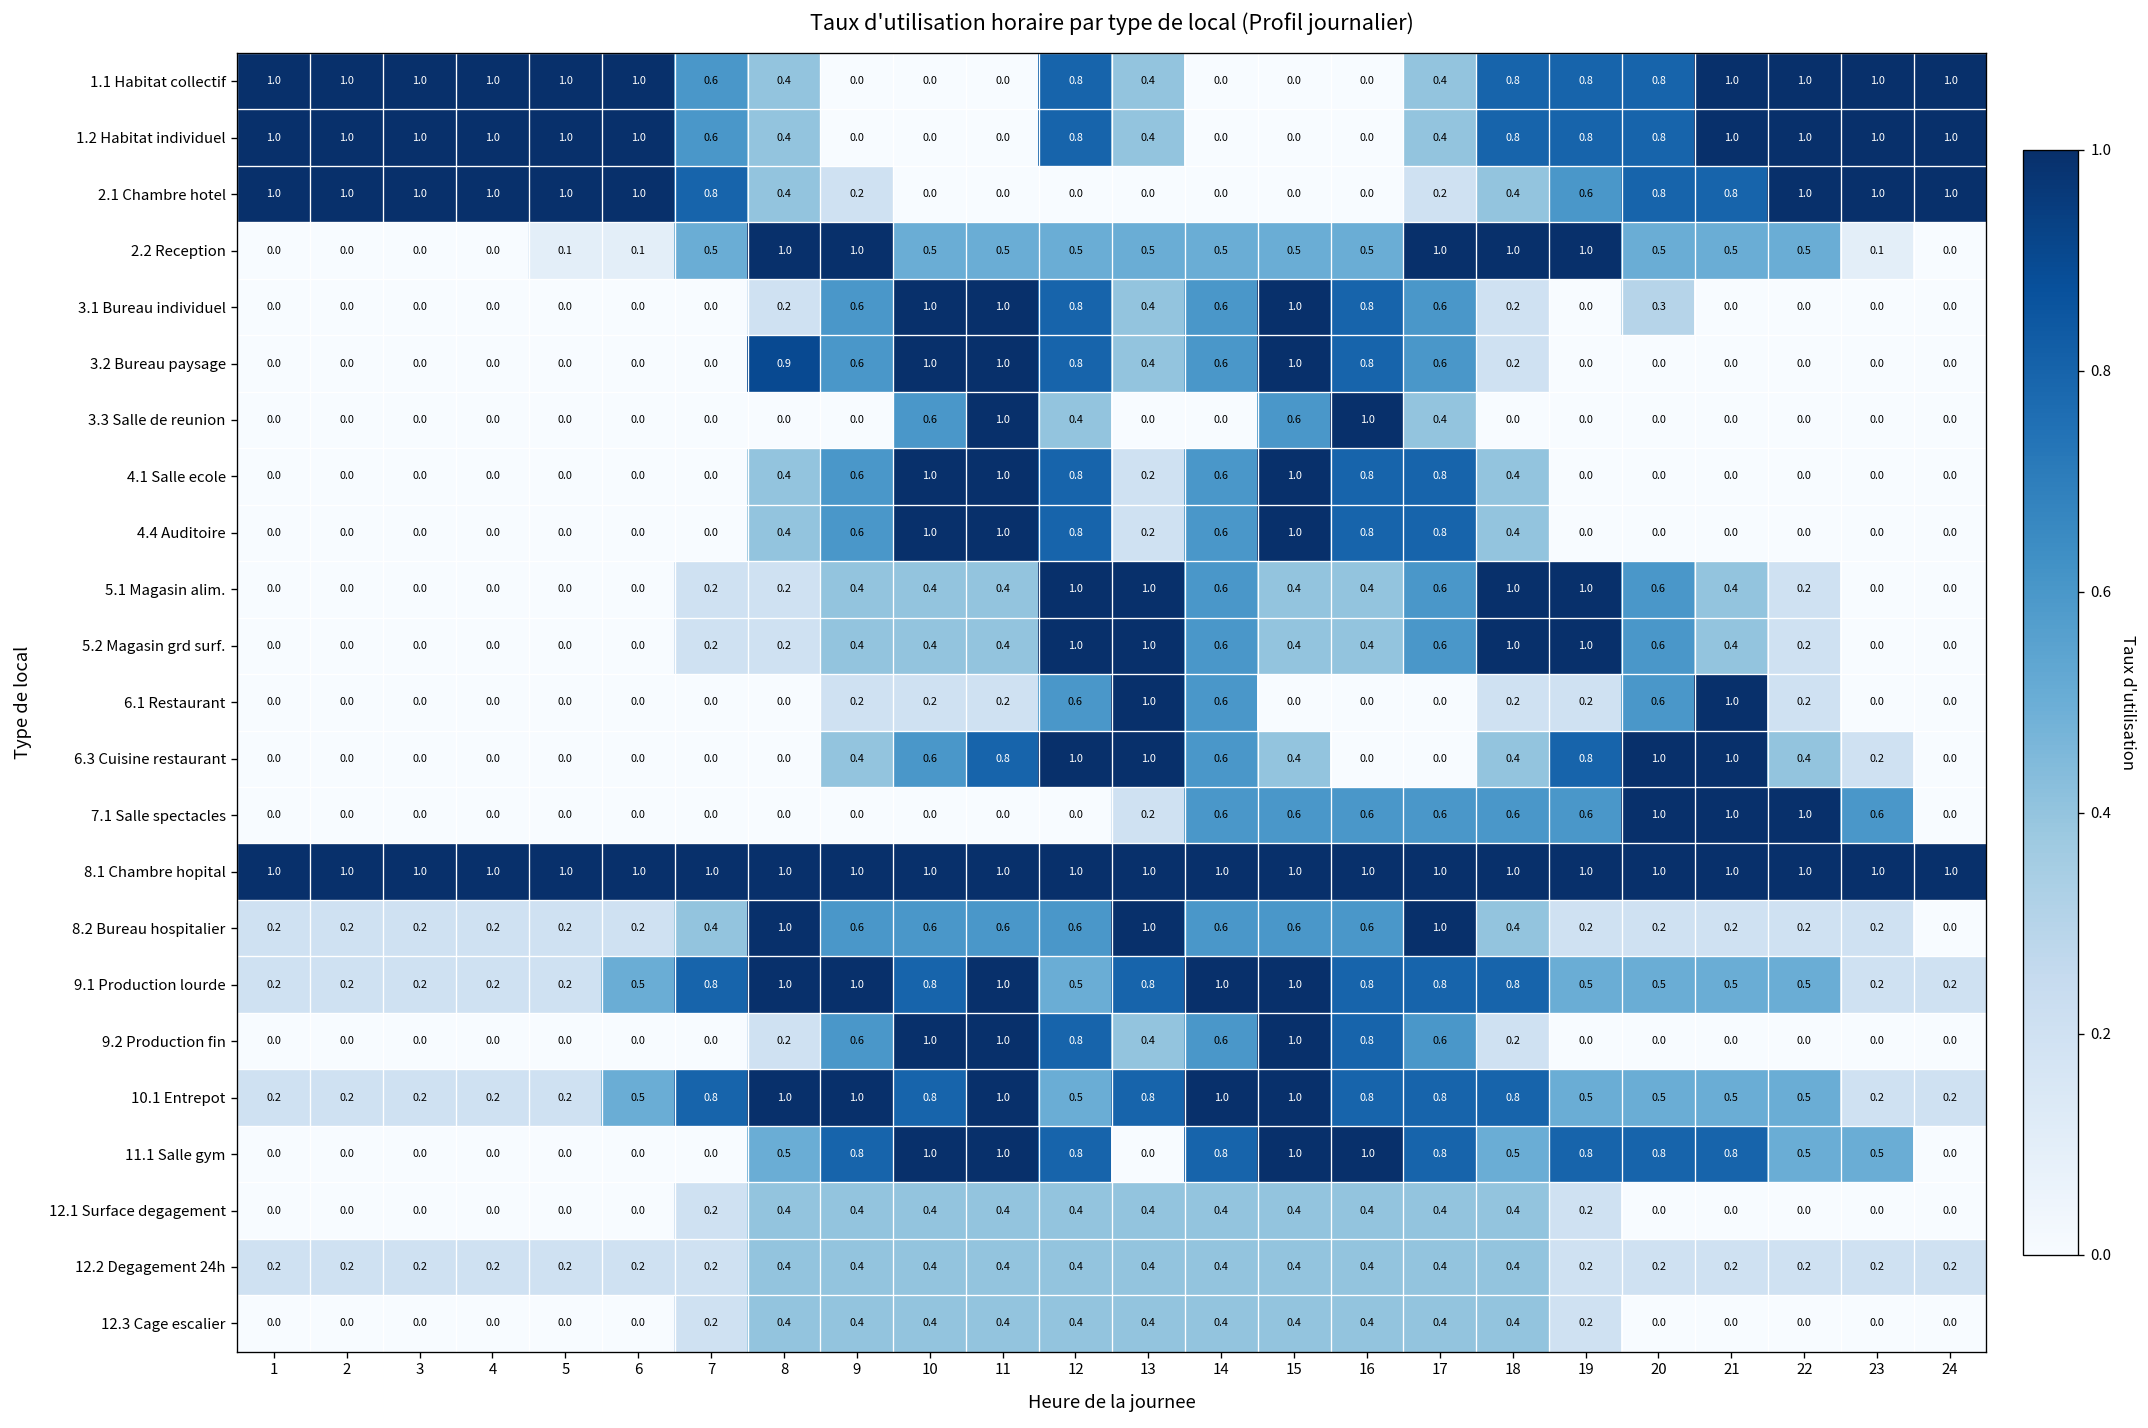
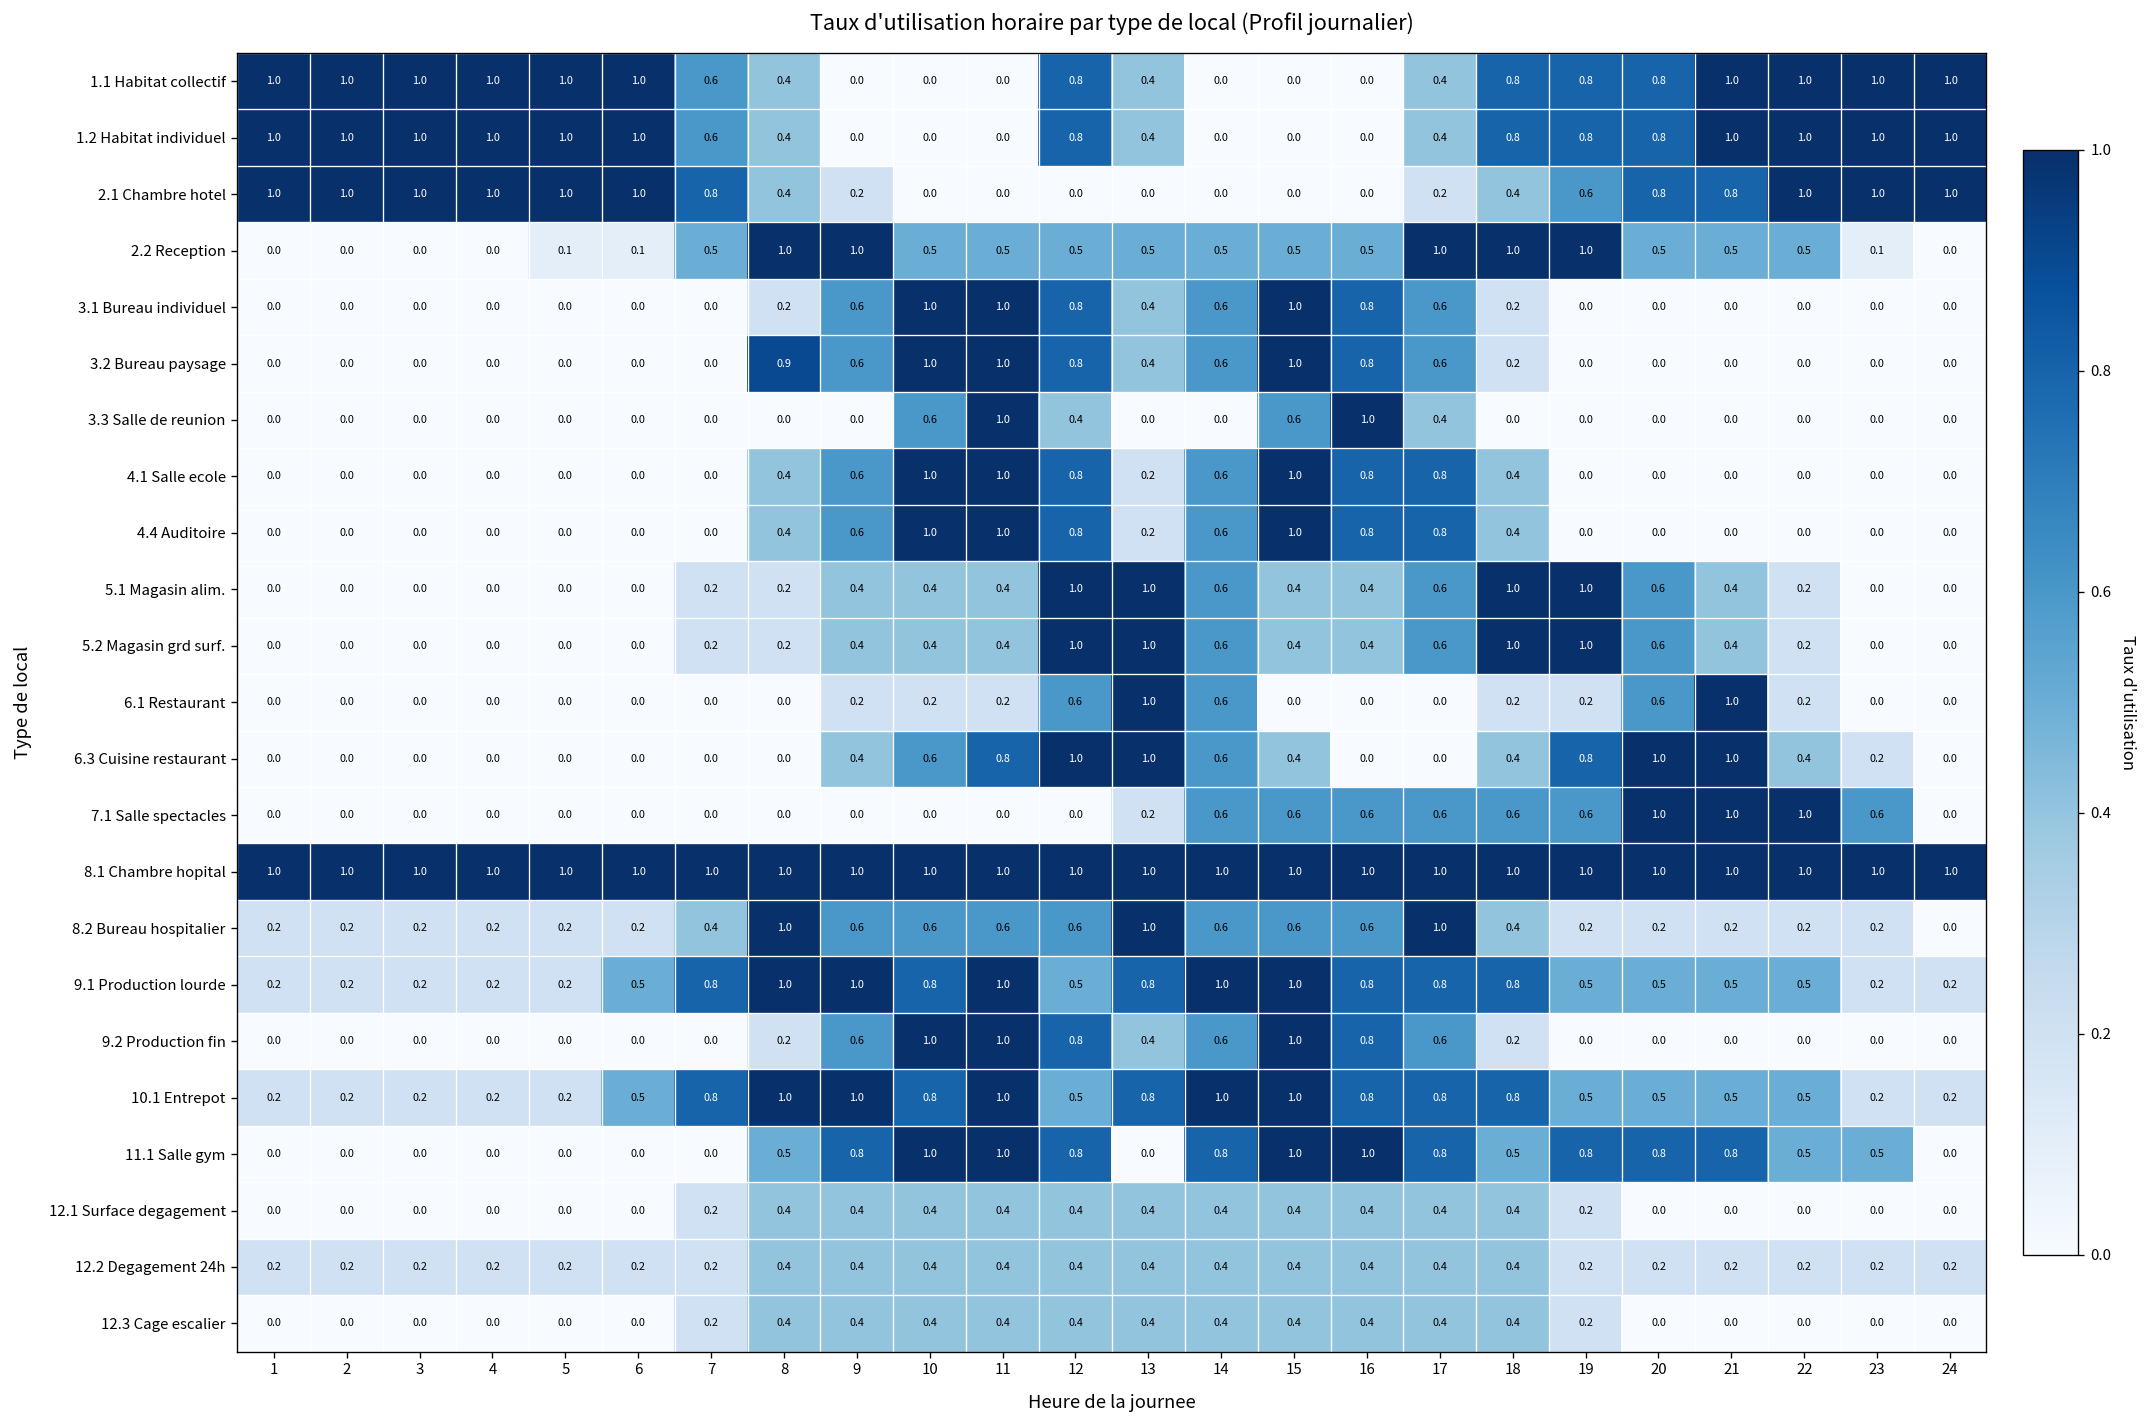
  {
    "3.1 Bureau individuel": {
      "1": 0.0,
      "2": 0.0,
      "3": 0.0,
      "4": 0.0,
      "5": 0.0,
      "6": 0.0,
      "7": 0.0,
      "8": 0.2,
      "9": 0.6,
      "10": 1.0,
      "11": 1.0,
      "12": 0.8,
      "13": 0.4,
      "14": 0.6,
      "15": 1.0,
      "16": 0.8,
      "17": 0.6,
      "18": 0.2,
      "19": 0.0,
-     "20": 0.3,
+     "20": 0.0,
      "21": 0.0,
      "22": 0.0,
      "23": 0.0,
      "24": 0.0
    }
  }
